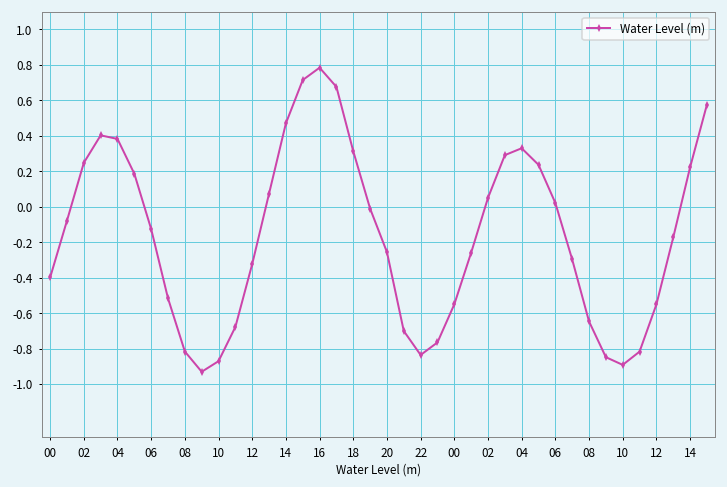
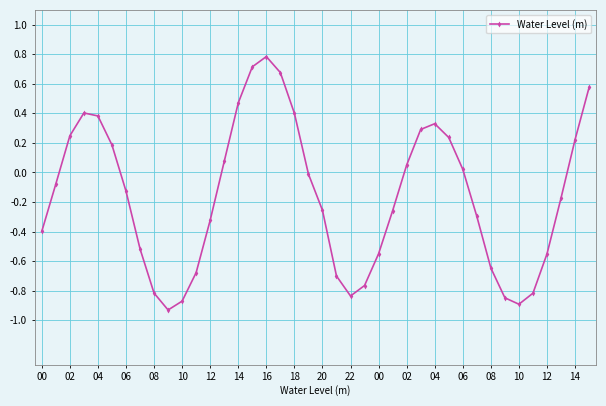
  {
    "16": 0.78,
-   "18": 0.31,
+   "18": 0.40,
    "20": -0.26,
    "22": -0.84
  }
